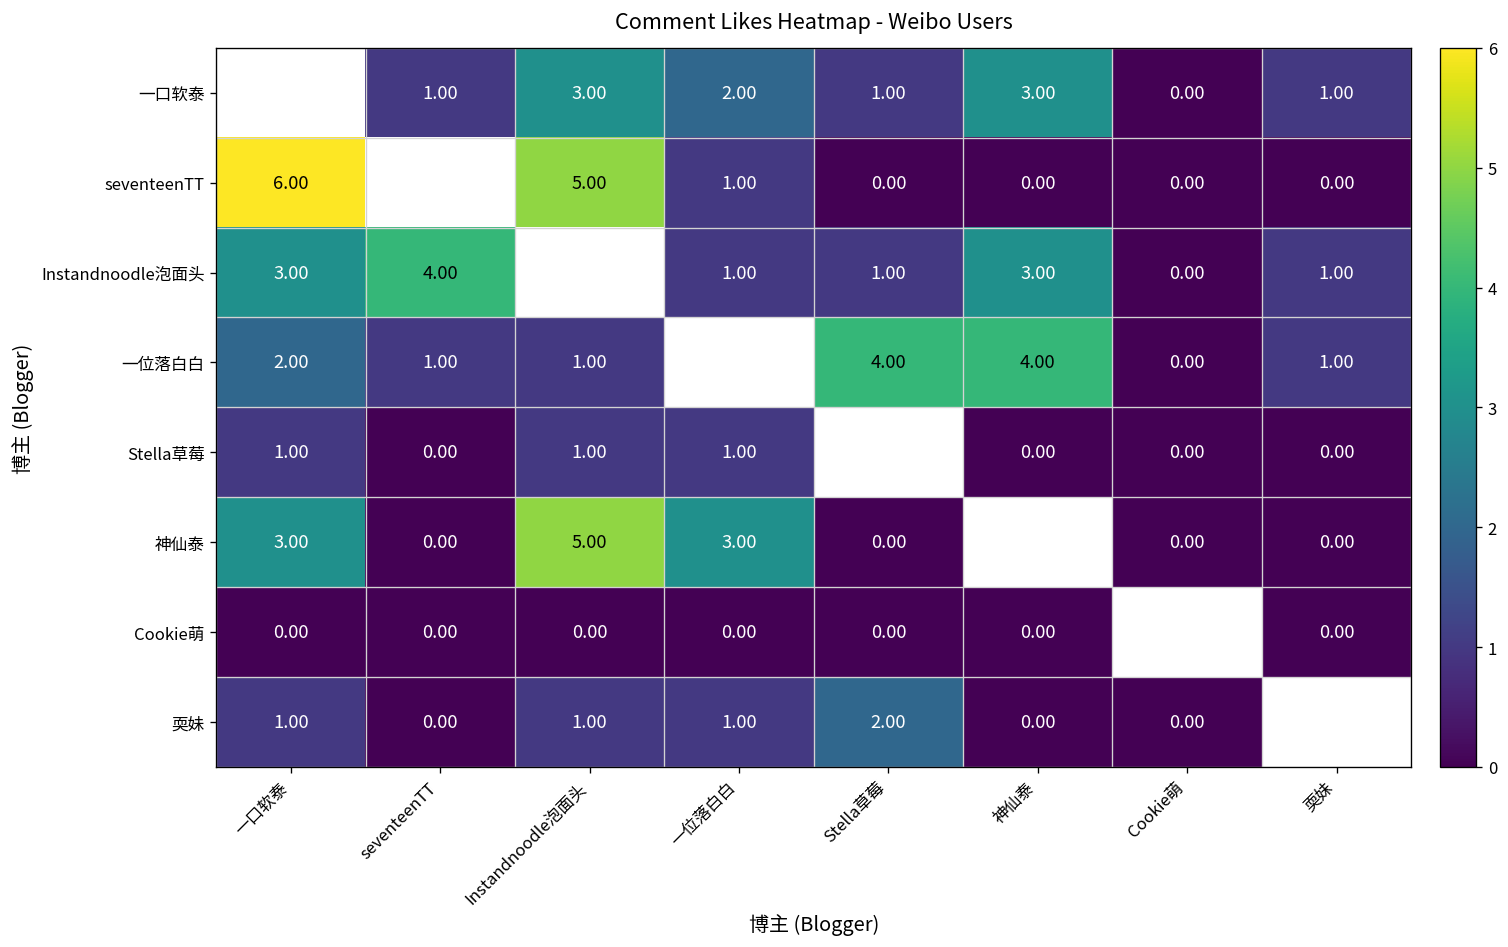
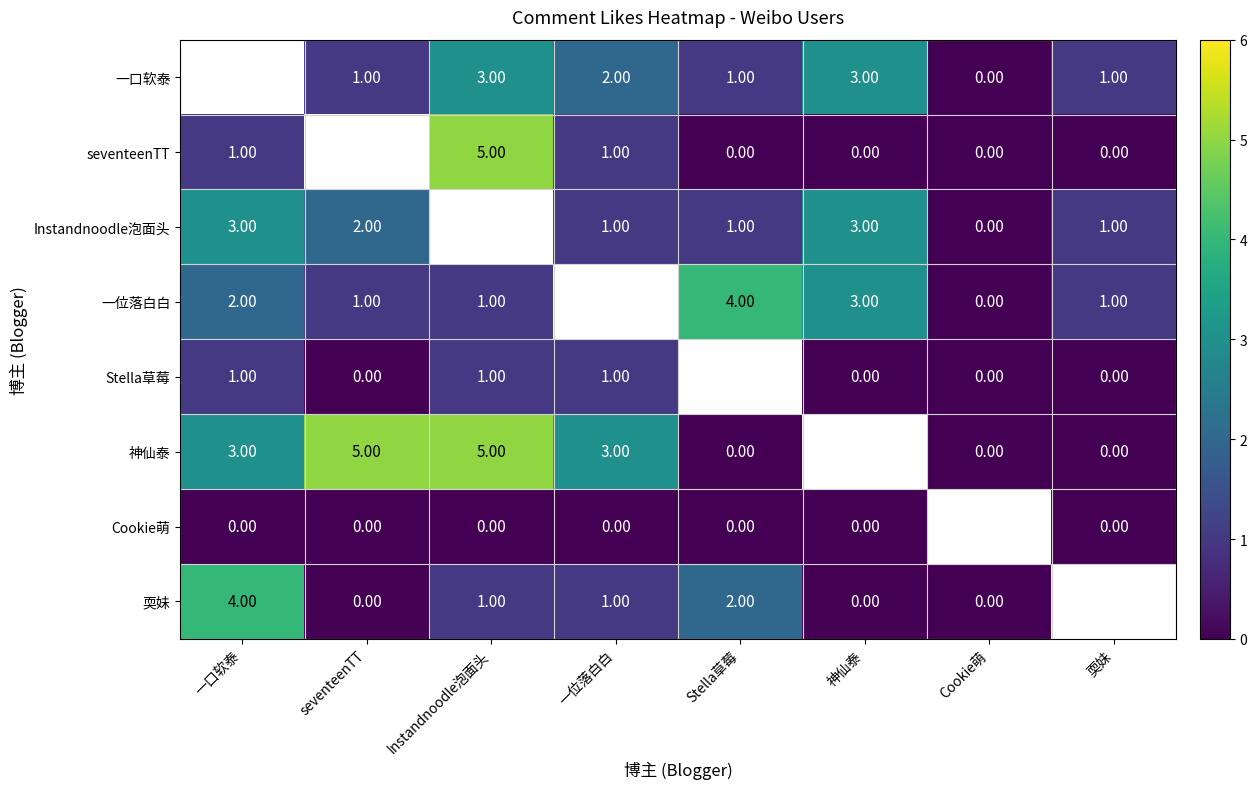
  {
    "一口软泰": {
      "seventeenTT": 1.00,
      "Instandnoodle泡面头": 3.00,
      "一位落白白": 2.00,
      "Stella草莓": 1.00,
      "神仙泰": 3.00,
      "Cookie萌": 0.00,
      "耎妹": 1.00
    },
    "seventeenTT": {
-     "一口软泰": 6.00,
+     "一口软泰": 1.00,
      "Instandnoodle泡面头": 5.00,
      "一位落白白": 1.00,
      "Stella草莓": 0.00,
      "神仙泰": 0.00,
      "Cookie萌": 0.00,
      "耎妹": 0.00
    },
    "Instandnoodle泡面头": {
      "一口软泰": 3.00,
-     "seventeenTT": 4.00,
+     "seventeenTT": 2.00,
      "一位落白白": 1.00,
      "Stella草莓": 1.00,
      "神仙泰": 3.00,
      "Cookie萌": 0.00,
      "耎妹": 1.00
    },
    "一位落白白": {
      "一口软泰": 2.00,
      "seventeenTT": 1.00,
      "Instandnoodle泡面头": 1.00,
      "Stella草莓": 4.00,
-     "神仙泰": 4.00,
+     "神仙泰": 3.00,
      "Cookie萌": 0.00,
      "耎妹": 1.00
    },
    "Stella草莓": {
      "一口软泰": 1.00,
      "seventeenTT": 0.00,
      "Instandnoodle泡面头": 1.00,
      "一位落白白": 1.00,
      "神仙泰": 0.00,
      "Cookie萌": 0.00,
      "耎妹": 0.00
    },
    "神仙泰": {
      "一口软泰": 3.00,
-     "seventeenTT": 0.00,
+     "seventeenTT": 5.00,
      "Instandnoodle泡面头": 5.00,
      "一位落白白": 3.00,
      "Stella草莓": 0.00,
      "Cookie萌": 0.00,
      "耎妹": 0.00
    },
    "Cookie萌": {
      "一口软泰": 0.00,
      "seventeenTT": 0.00,
      "Instandnoodle泡面头": 0.00,
      "一位落白白": 0.00,
      "Stella草莓": 0.00,
      "神仙泰": 0.00,
      "耎妹": 0.00
    },
    "耎妹": {
-     "一口软泰": 1.00,
+     "一口软泰": 4.00,
      "seventeenTT": 0.00,
      "Instandnoodle泡面头": 1.00,
      "一位落白白": 1.00,
      "Stella草莓": 2.00,
      "神仙泰": 0.00,
      "Cookie萌": 0.00
    }
  }
